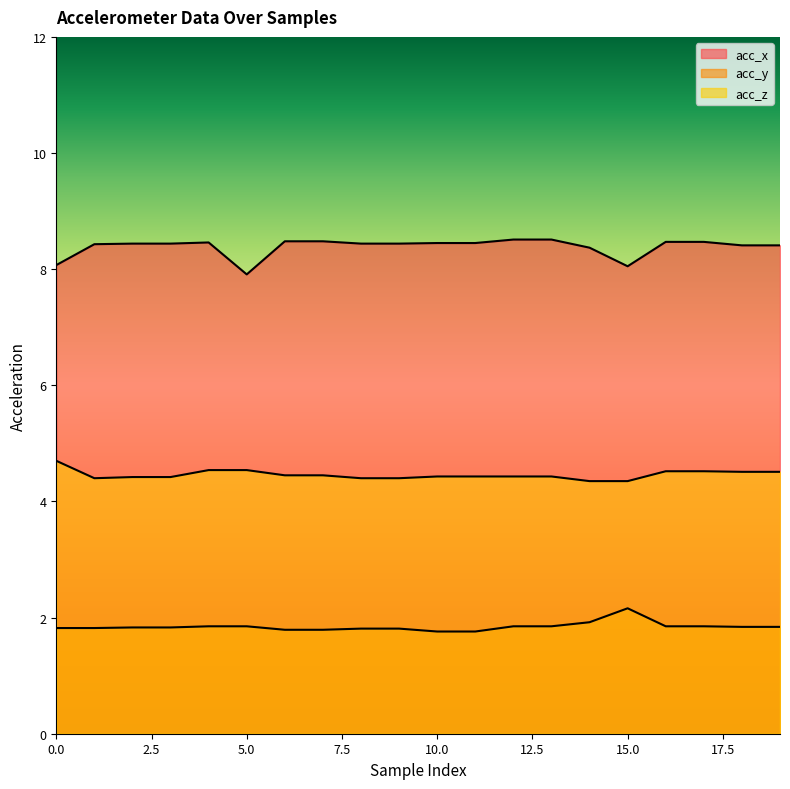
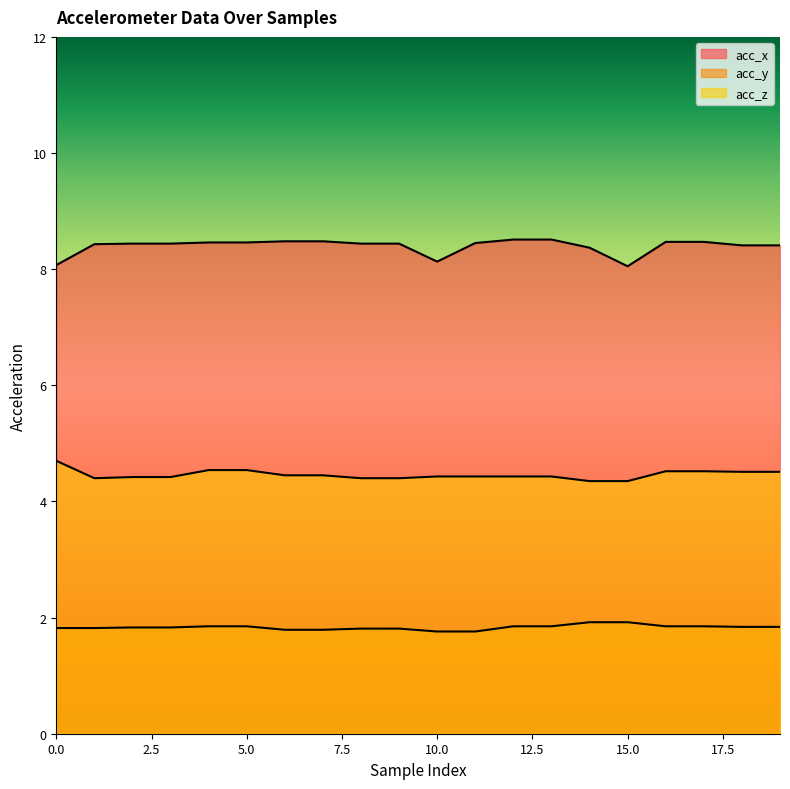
  {
    "acc_x": {
      "0.0": 8.1,
-     "5.0": 7.9,
-     "10.0": 8.5,
+     "5.0": 8.5,
+     "10.0": 8.1,
      "15.0": 8.1
    },
    "acc_y": {
      "0.0": 1.8,
      "5.0": 1.9,
      "10.0": 1.8,
-     "15.0": 2.2
+     "15.0": 1.9
    },
    "acc_z": {
      "0.0": 4.7,
      "5.0": 4.5,
      "10.0": 4.4,
      "15.0": 4.4
    }
  }
